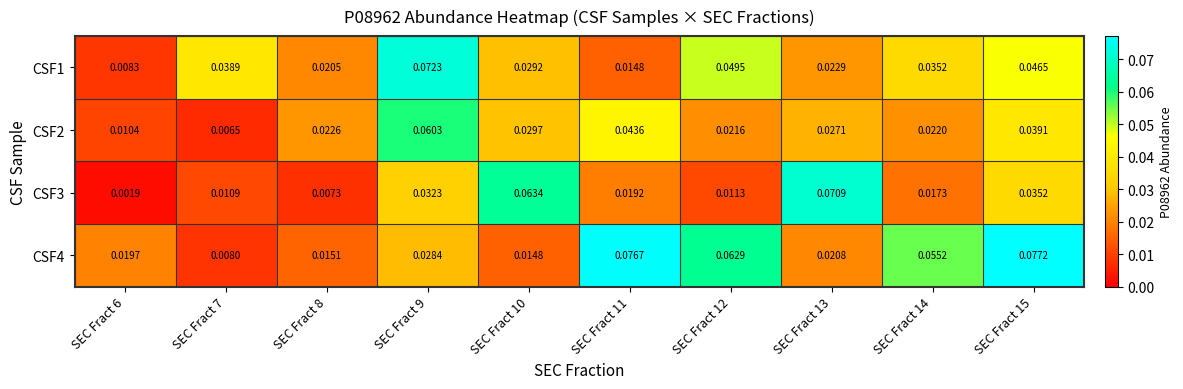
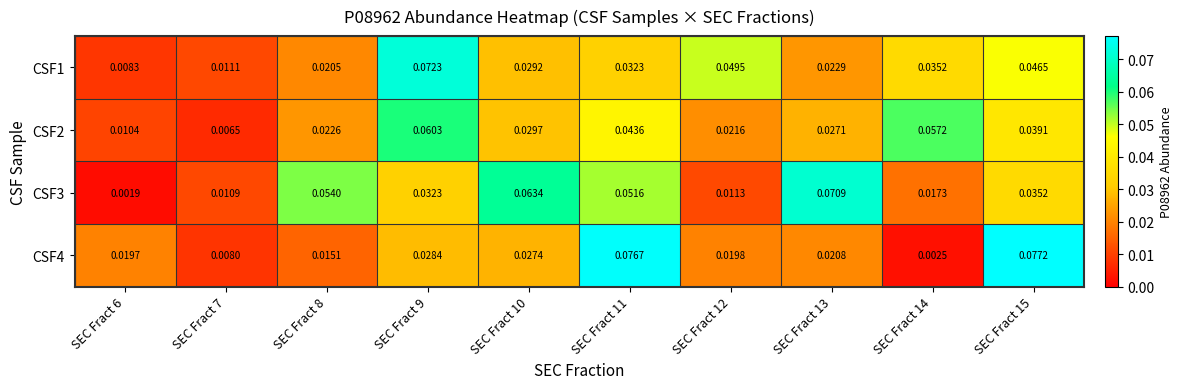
  {
    "CSF1": {
      "SEC Fract 6": 0.0083,
-     "SEC Fract 7": 0.0389,
+     "SEC Fract 7": 0.0111,
      "SEC Fract 8": 0.0205,
      "SEC Fract 9": 0.0723,
      "SEC Fract 10": 0.0292,
-     "SEC Fract 11": 0.0148,
+     "SEC Fract 11": 0.0323,
      "SEC Fract 12": 0.0495,
      "SEC Fract 13": 0.0229,
      "SEC Fract 14": 0.0352,
      "SEC Fract 15": 0.0465
    },
    "CSF2": {
      "SEC Fract 6": 0.0104,
      "SEC Fract 7": 0.0065,
      "SEC Fract 8": 0.0226,
      "SEC Fract 9": 0.0603,
      "SEC Fract 10": 0.0297,
      "SEC Fract 11": 0.0436,
      "SEC Fract 12": 0.0216,
      "SEC Fract 13": 0.0271,
-     "SEC Fract 14": 0.0220,
+     "SEC Fract 14": 0.0572,
      "SEC Fract 15": 0.0391
    },
    "CSF3": {
      "SEC Fract 6": 0.0019,
      "SEC Fract 7": 0.0109,
-     "SEC Fract 8": 0.0073,
+     "SEC Fract 8": 0.0540,
      "SEC Fract 9": 0.0323,
      "SEC Fract 10": 0.0634,
-     "SEC Fract 11": 0.0192,
+     "SEC Fract 11": 0.0516,
      "SEC Fract 12": 0.0113,
      "SEC Fract 13": 0.0709,
      "SEC Fract 14": 0.0173,
      "SEC Fract 15": 0.0352
    },
    "CSF4": {
      "SEC Fract 6": 0.0197,
      "SEC Fract 7": 0.0080,
      "SEC Fract 8": 0.0151,
      "SEC Fract 9": 0.0284,
-     "SEC Fract 10": 0.0148,
+     "SEC Fract 10": 0.0274,
      "SEC Fract 11": 0.0767,
-     "SEC Fract 12": 0.0629,
+     "SEC Fract 12": 0.0198,
      "SEC Fract 13": 0.0208,
-     "SEC Fract 14": 0.0552,
+     "SEC Fract 14": 0.0025,
      "SEC Fract 15": 0.0772
    }
  }
